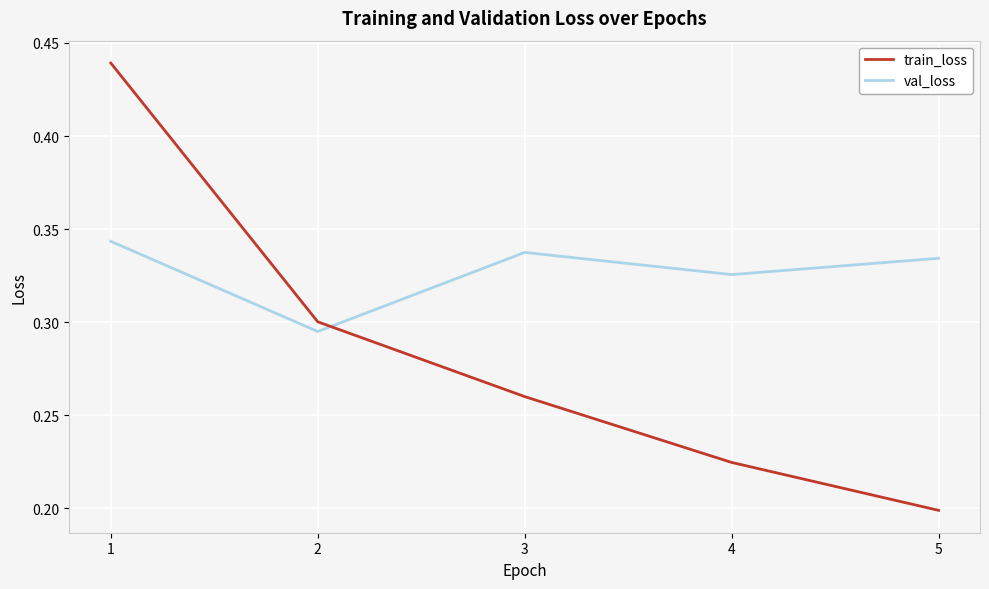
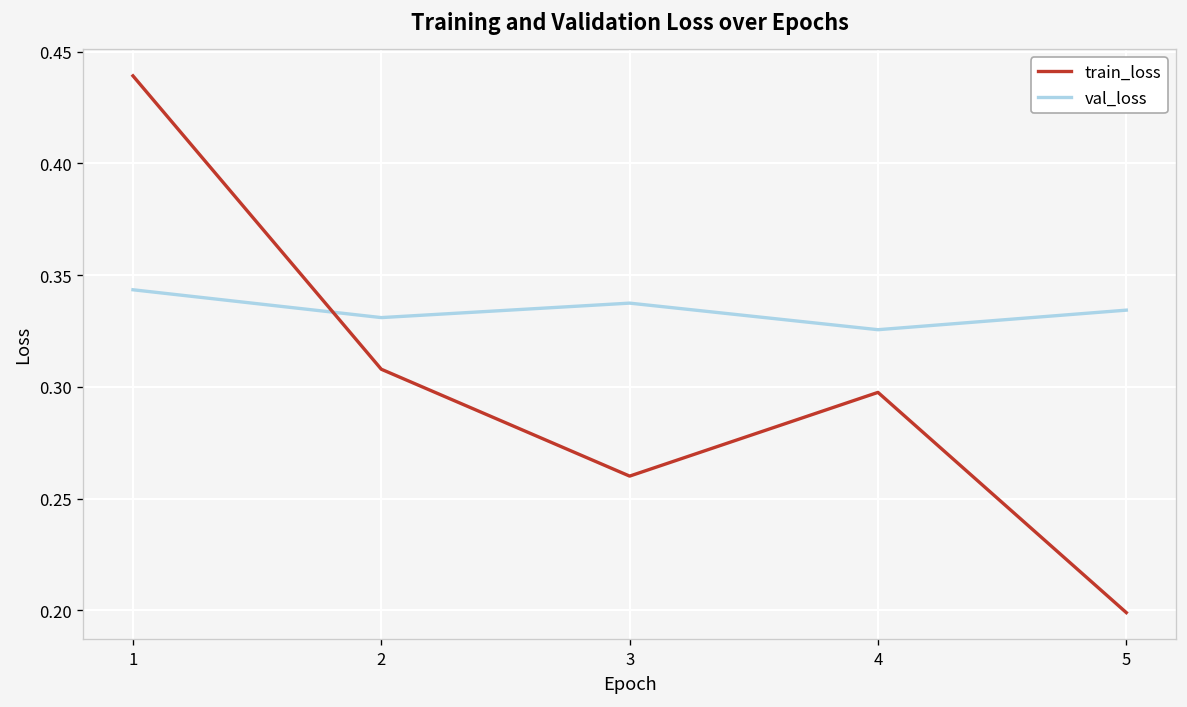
  {
    "train_loss": {
      "1": 0.439,
-     "2": 0.300,
+     "2": 0.308,
      "3": 0.260,
-     "4": 0.225,
+     "4": 0.298,
      "5": 0.199
    },
    "val_loss": {
      "1": 0.343,
-     "2": 0.295,
+     "2": 0.331,
      "3": 0.337,
      "4": 0.326,
      "5": 0.334
    }
  }
